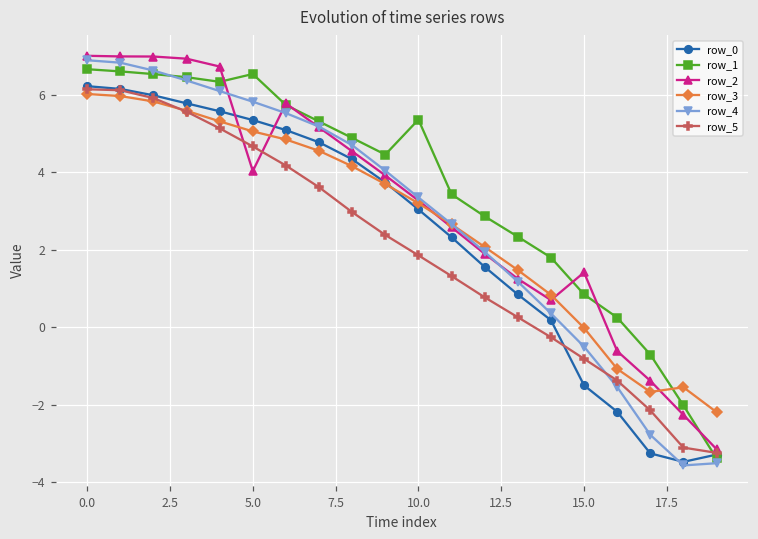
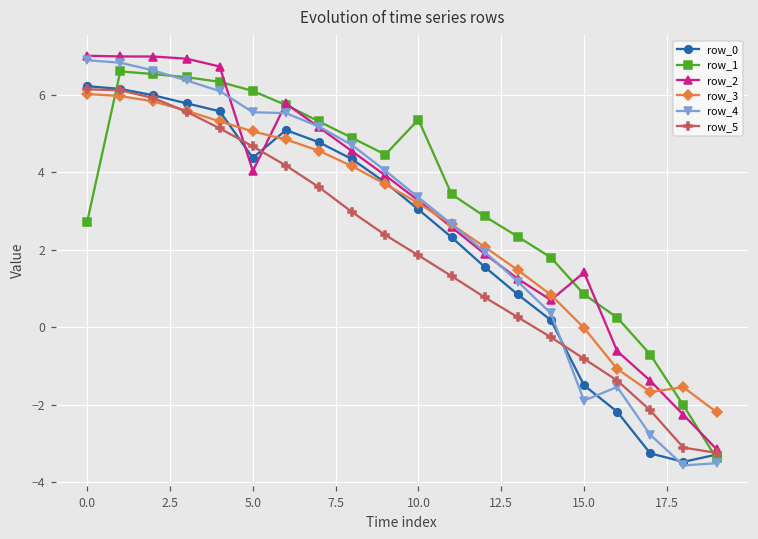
  {
    "row_0": {
      "0.0": 6.2,
-     "5.0": 5.4,
+     "5.0": 4.4,
      "10.0": 3.0,
      "15.0": -1.5
    },
    "row_1": {
-     "0.0": 6.7,
-     "5.0": 6.5,
+     "0.0": 2.7,
+     "5.0": 6.1,
      "10.0": 5.4,
      "15.0": 0.8
    },
    "row_2": {
      "0.0": 7.0,
      "5.0": 4.0,
      "15.0": 1.4
    },
    "row_4": {
      "0.0": 6.9,
-     "5.0": 5.8,
+     "5.0": 5.6,
      "10.0": 3.4,
-     "15.0": -0.5
+     "15.0": -1.9
    }
  }
